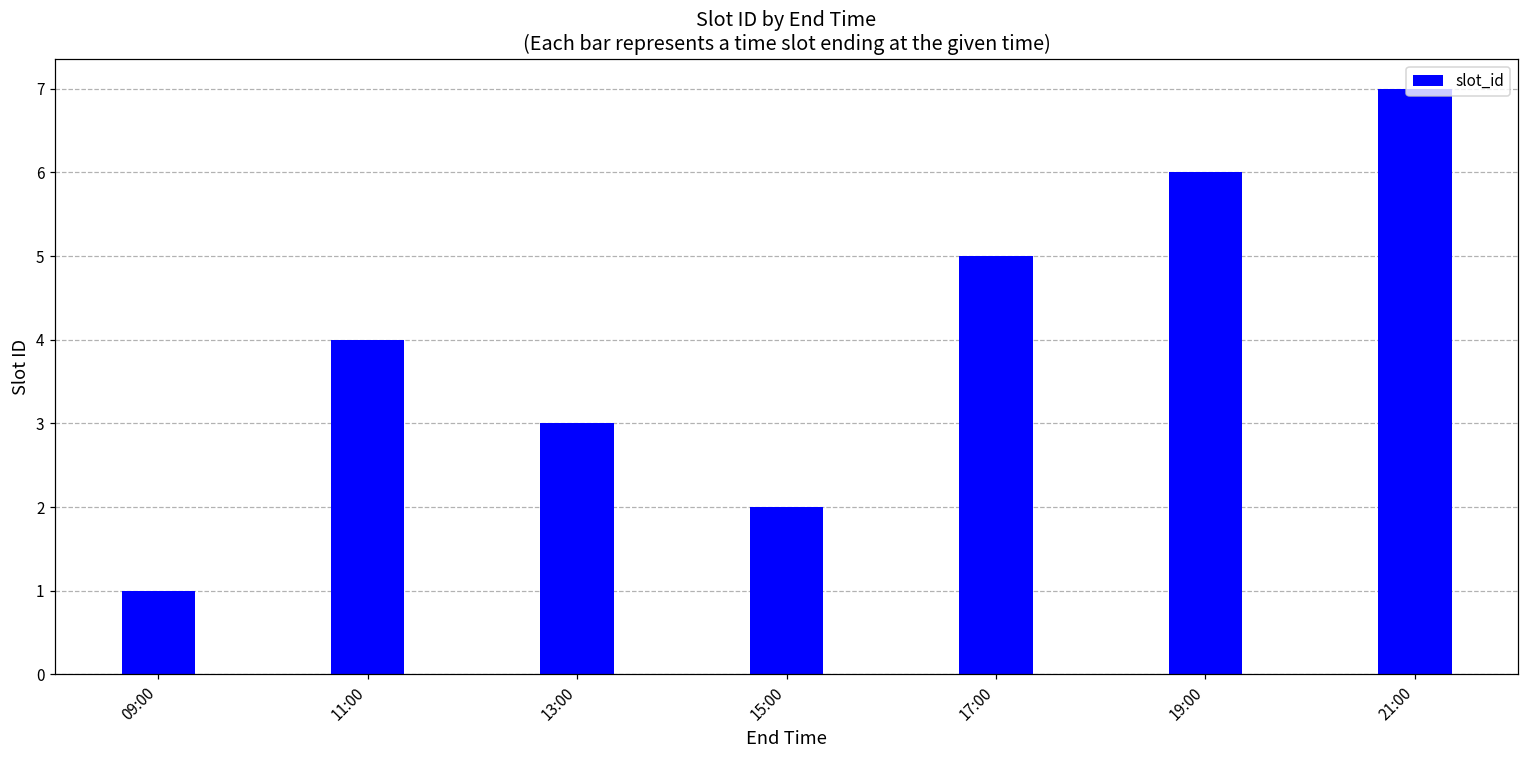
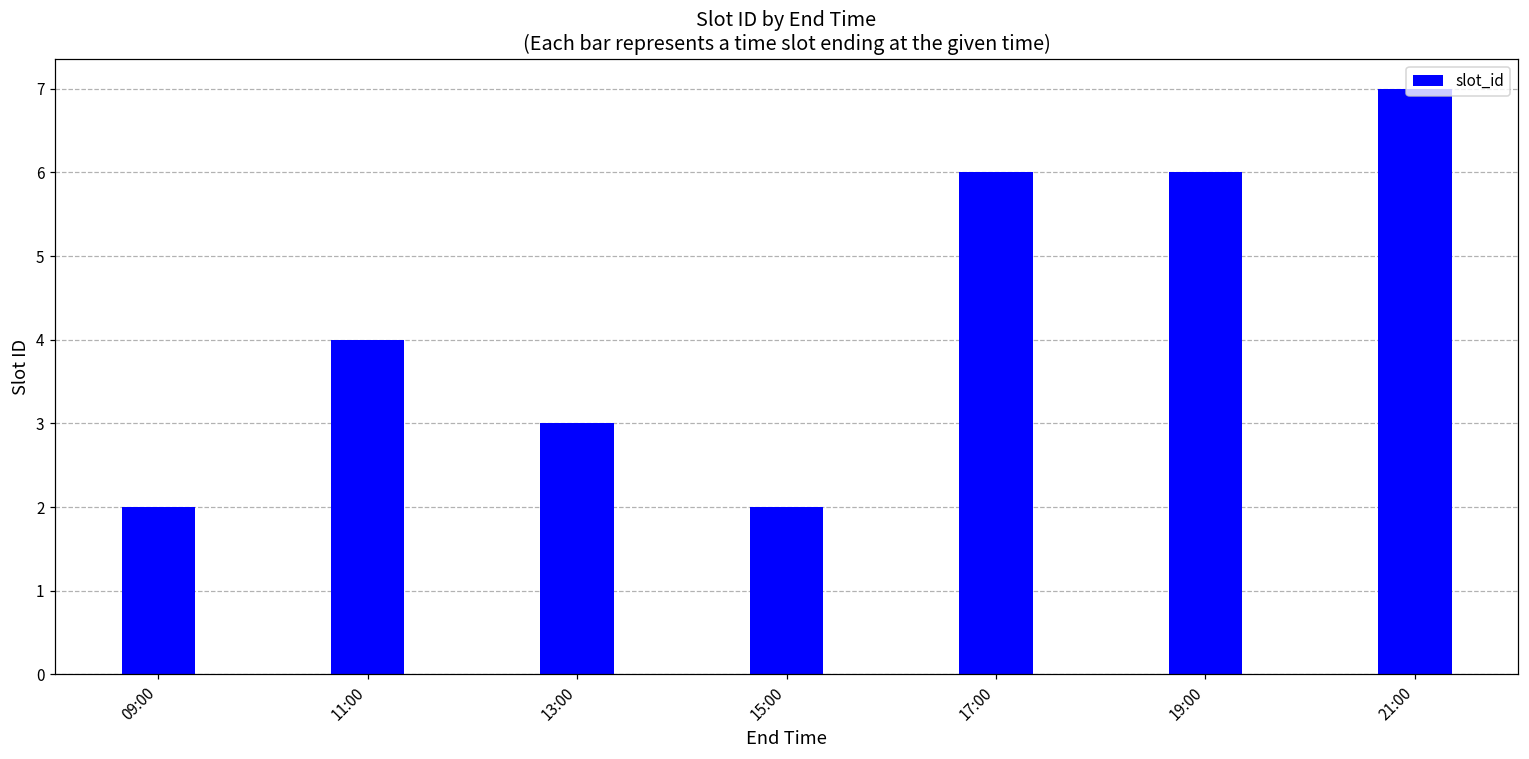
  {
-   "09:00": 1,
+   "09:00": 2,
    "11:00": 4,
    "13:00": 3,
    "15:00": 2,
-   "17:00": 5,
+   "17:00": 6,
    "19:00": 6
  }
